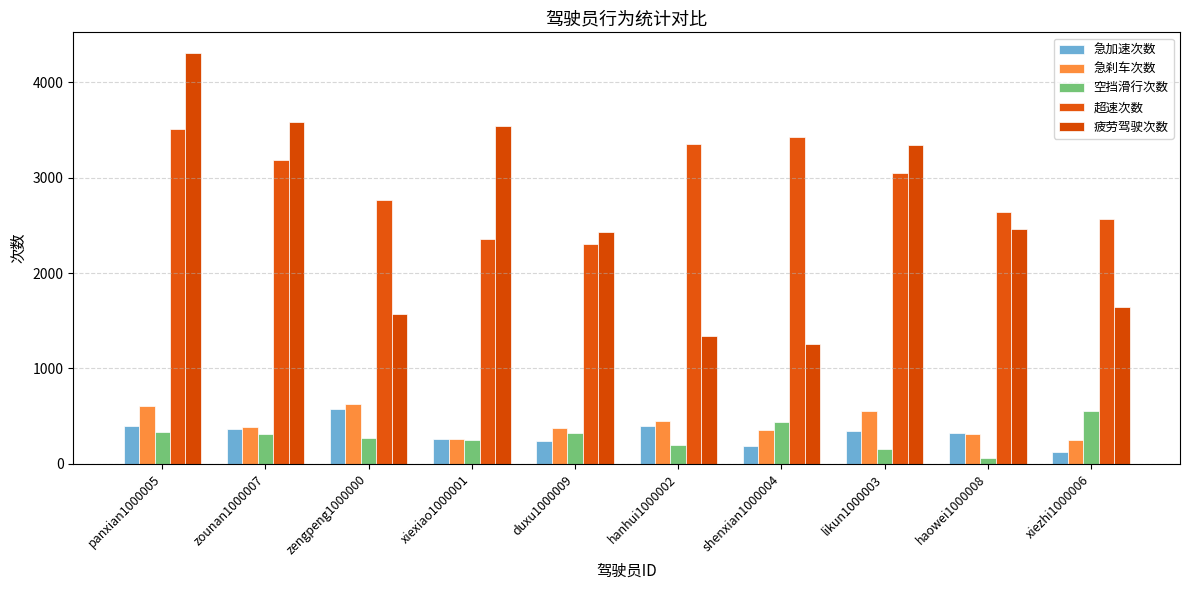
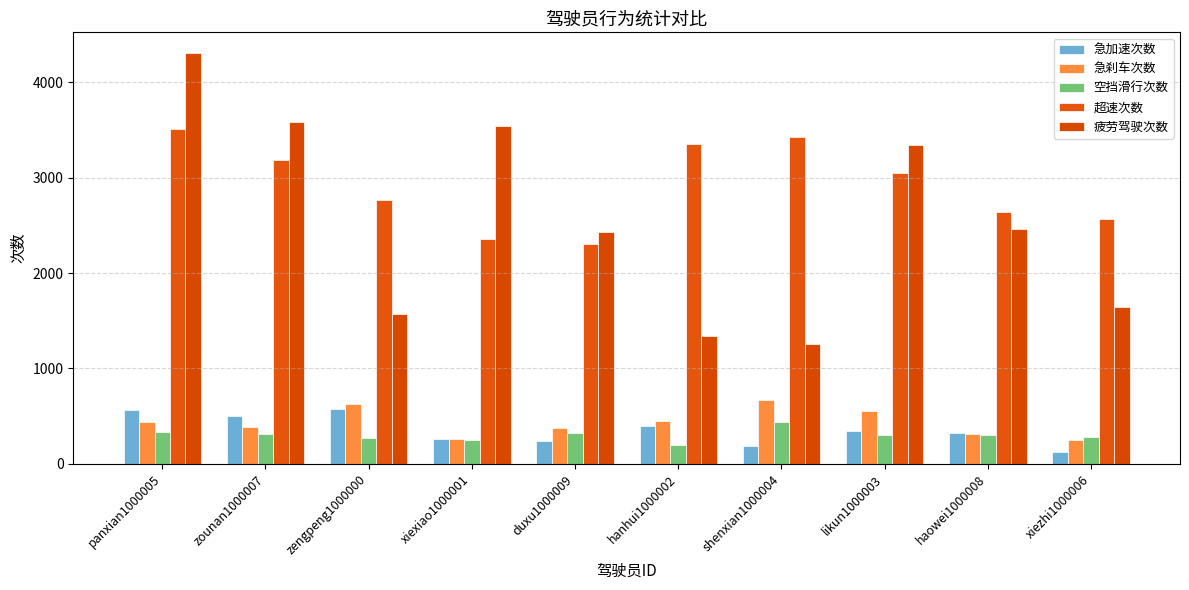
  {
    "急加速次数": {
-     "panxian1000005": 400,
-     "zounan1000007": 400,
+     "panxian1000005": 600,
+     "zounan1000007": 500,
      "zengpeng1000000": 600,
      "xiexiao1000001": 300,
      "duxu1000009": 200,
      "hanhui1000002": 400,
      "shenxian1000004": 200,
      "likun1000003": 300,
      "haowei1000008": 300,
      "xiezhi1000006": 100
    },
    "急刹车次数": {
-     "panxian1000005": 600,
+     "panxian1000005": 400,
      "zounan1000007": 400,
      "zengpeng1000000": 600,
      "xiexiao1000001": 300,
      "duxu1000009": 400,
      "hanhui1000002": 400,
-     "shenxian1000004": 400,
+     "shenxian1000004": 700,
      "likun1000003": 600,
      "haowei1000008": 300,
      "xiezhi1000006": 300
    },
    "空挡滑行次数": {
      "panxian1000005": 300,
      "zounan1000007": 300,
      "zengpeng1000000": 300,
      "xiexiao1000001": 200,
      "duxu1000009": 300,
      "hanhui1000002": 200,
      "shenxian1000004": 400,
-     "likun1000003": 200,
-     "haowei1000008": 100,
-     "xiezhi1000006": 600
+     "likun1000003": 300,
+     "haowei1000008": 300,
+     "xiezhi1000006": 300
    }
  }
